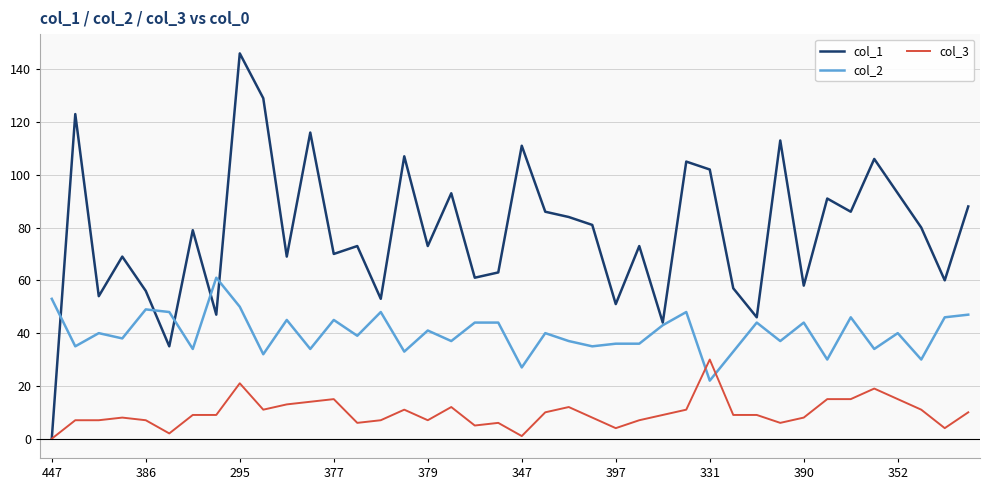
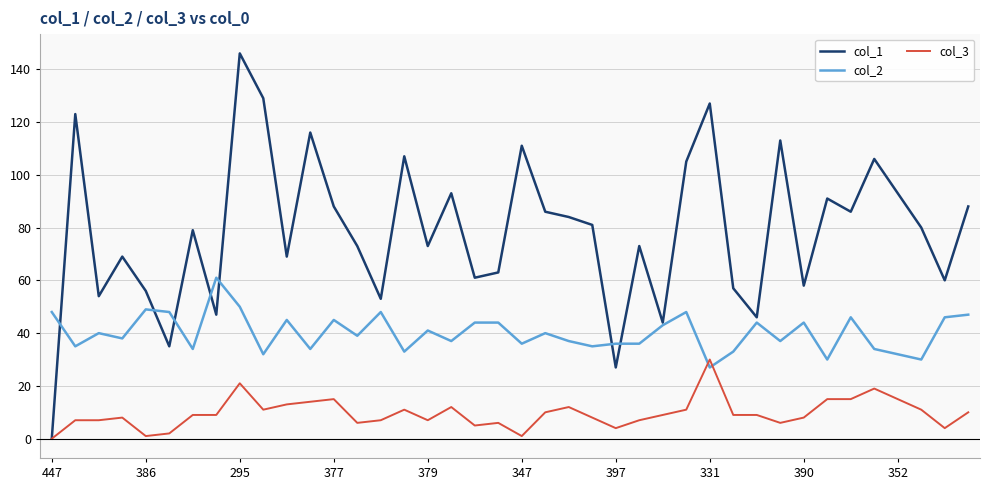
  {
    "col_1": {
      "386": 56,
      "295": 146,
-     "377": 70,
+     "377": 88,
      "347": 111,
-     "397": 51,
-     "331": 102,
+     "397": 27,
+     "331": 127,
      "352": 93
    },
    "col_2": {
-     "447": 53,
+     "447": 48,
      "386": 49,
      "295": 50,
      "377": 45,
-     "347": 27,
+     "347": 36,
      "397": 36,
-     "331": 22,
-     "352": 40
+     "331": 27,
+     "352": 32
    },
    "col_3": {
-     "386": 7,
+     "386": 1,
      "295": 21,
      "377": 15,
      "347": 1,
      "397": 4,
      "331": 30,
      "352": 15
    }
  }
